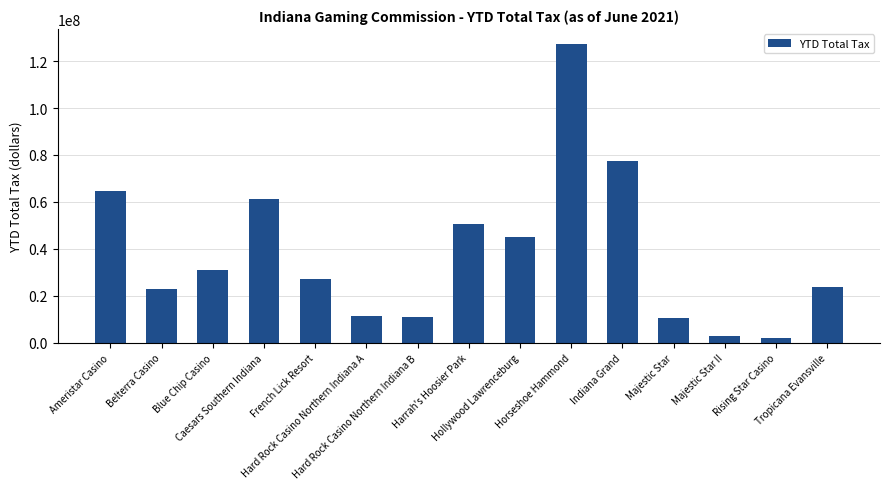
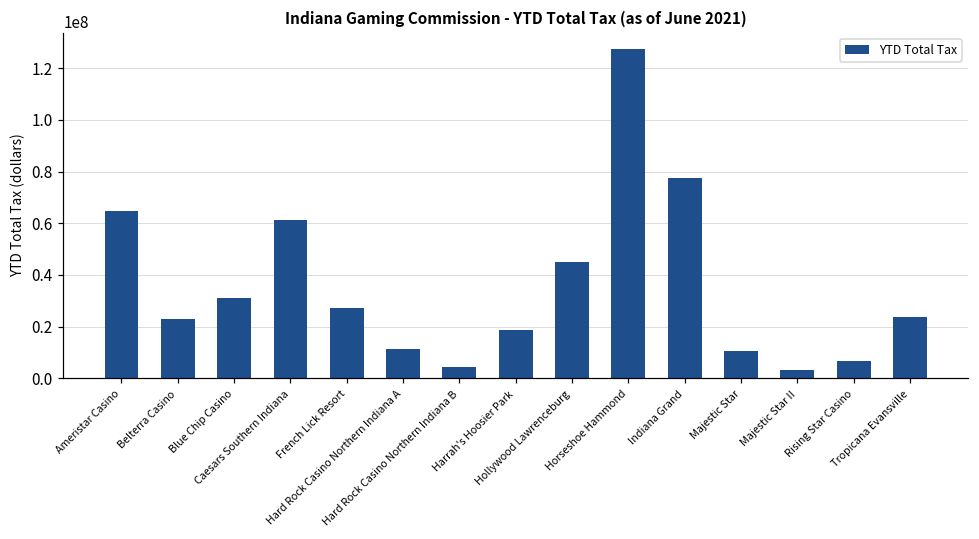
  {
    "Ameristar Casino": 65000000,
    "Belterra Casino": 23000000,
    "Blue Chip Casino": 31000000,
    "Caesars Southern Indiana": 61000000,
    "French Lick Resort": 27000000,
    "Hard Rock Casino Northern Indiana A": 11000000,
-   "Hard Rock Casino Northern Indiana B": 11000000,
-   "Harrah's Hoosier Park": 51000000,
+   "Hard Rock Casino Northern Indiana B": 4000000,
+   "Harrah's Hoosier Park": 19000000,
    "Hollywood Lawrenceburg": 45000000,
    "Horseshoe Hammond": 127000000,
    "Indiana Grand": 78000000,
    "Majestic Star": 11000000,
    "Majestic Star II": 3000000,
-   "Rising Star Casino": 2000000,
+   "Rising Star Casino": 7000000,
    "Tropicana Evansville": 24000000
  }
